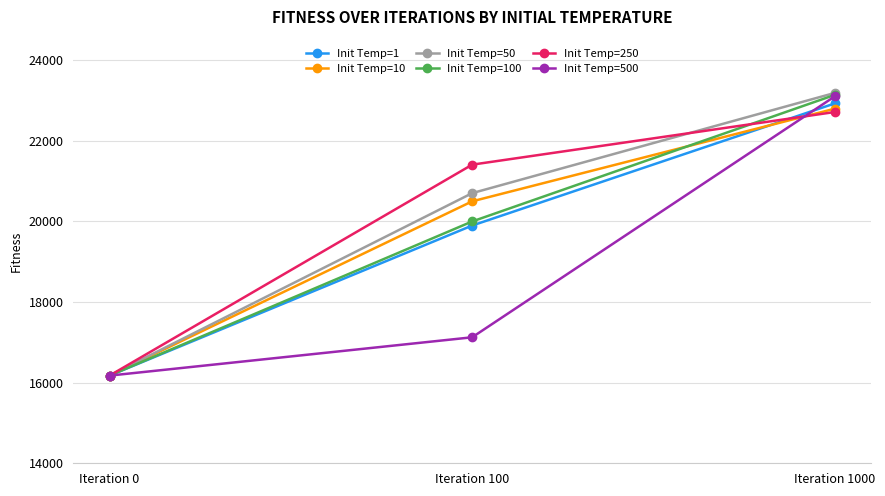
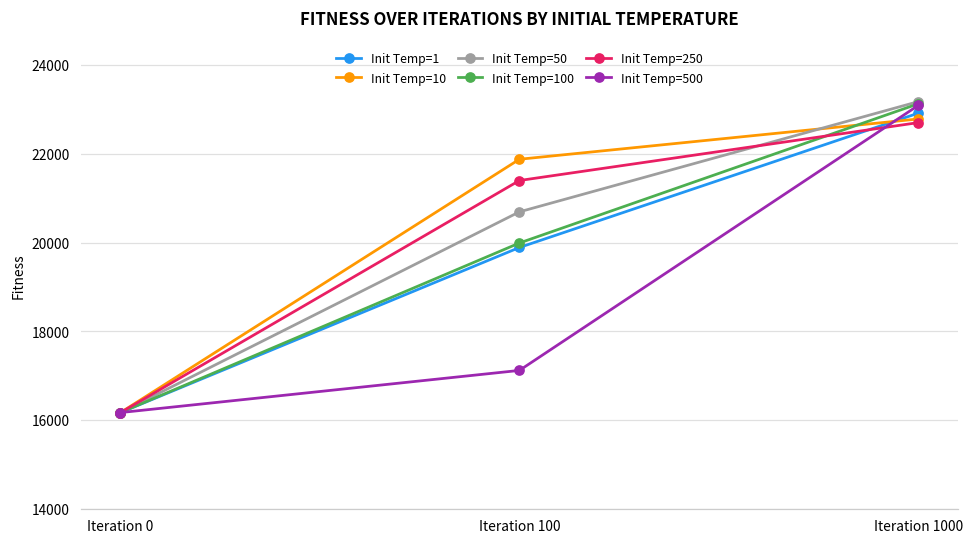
  {
    "Init Temp=1": {
      "Iteration 100": 19900,
      "Iteration 1000": 22900
    },
    "Init Temp=10": {
-     "Iteration 100": 20500,
+     "Iteration 100": 21900,
      "Iteration 1000": 22800
    },
    "Init Temp=50": {
      "Iteration 100": 20700
    },
    "Init Temp=100": {
      "Iteration 100": 20000
    },
    "Init Temp=250": {
      "Iteration 100": 21400,
      "Iteration 1000": 22700
    },
    "Init Temp=500": {
      "Iteration 100": 17100
    }
  }
